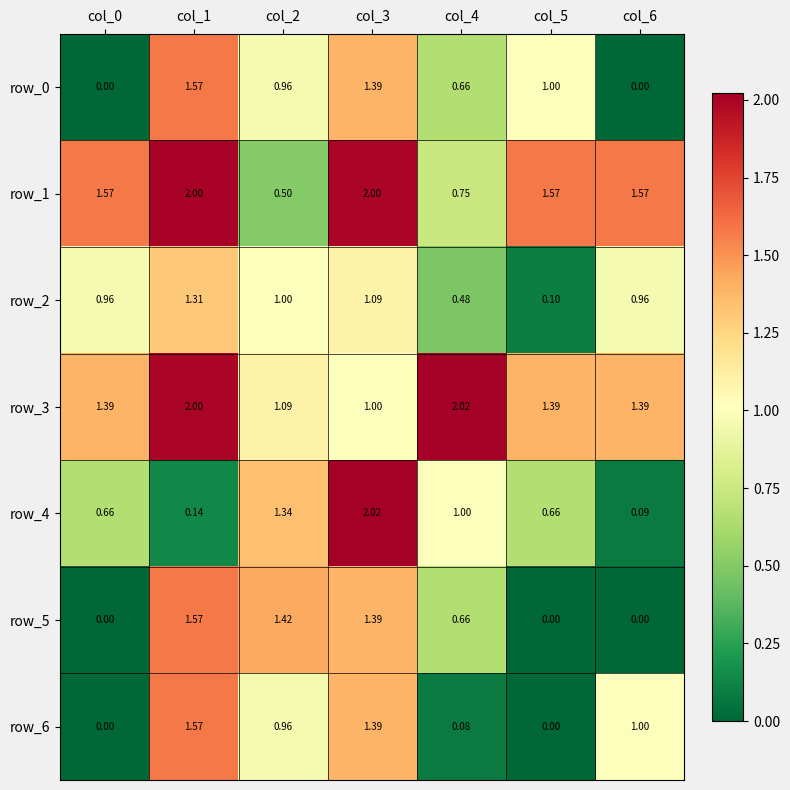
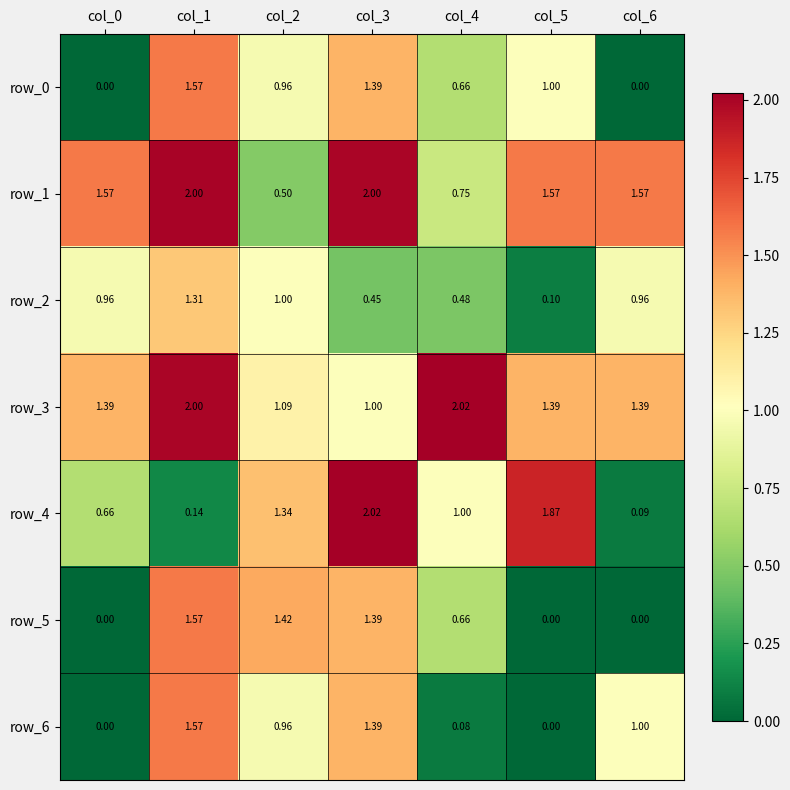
  {
    "row_0": {
      "col_0": 0.00,
      "col_1": 1.57,
      "col_2": 0.96,
      "col_3": 1.39,
      "col_4": 0.66,
      "col_5": 1.00,
      "col_6": 0.00
    },
    "row_1": {
      "col_0": 1.57,
      "col_1": 2.00,
      "col_2": 0.50,
      "col_3": 2.00,
      "col_4": 0.75,
      "col_5": 1.57,
      "col_6": 1.57
    },
    "row_2": {
      "col_0": 0.96,
      "col_1": 1.31,
      "col_2": 1.00,
-     "col_3": 1.09,
+     "col_3": 0.45,
      "col_4": 0.48,
      "col_5": 0.10,
      "col_6": 0.96
    },
    "row_3": {
      "col_0": 1.39,
      "col_1": 2.00,
      "col_2": 1.09,
      "col_3": 1.00,
      "col_4": 2.02,
      "col_5": 1.39,
      "col_6": 1.39
    },
    "row_4": {
      "col_0": 0.66,
      "col_1": 0.14,
      "col_2": 1.34,
      "col_3": 2.02,
      "col_4": 1.00,
-     "col_5": 0.66,
+     "col_5": 1.87,
      "col_6": 0.09
    },
    "row_5": {
      "col_0": 0.00,
      "col_1": 1.57,
      "col_2": 1.42,
      "col_3": 1.39,
      "col_4": 0.66,
      "col_5": 0.00,
      "col_6": 0.00
    },
    "row_6": {
      "col_0": 0.00,
      "col_1": 1.57,
      "col_2": 0.96,
      "col_3": 1.39,
      "col_4": 0.08,
      "col_5": 0.00,
      "col_6": 1.00
    }
  }
